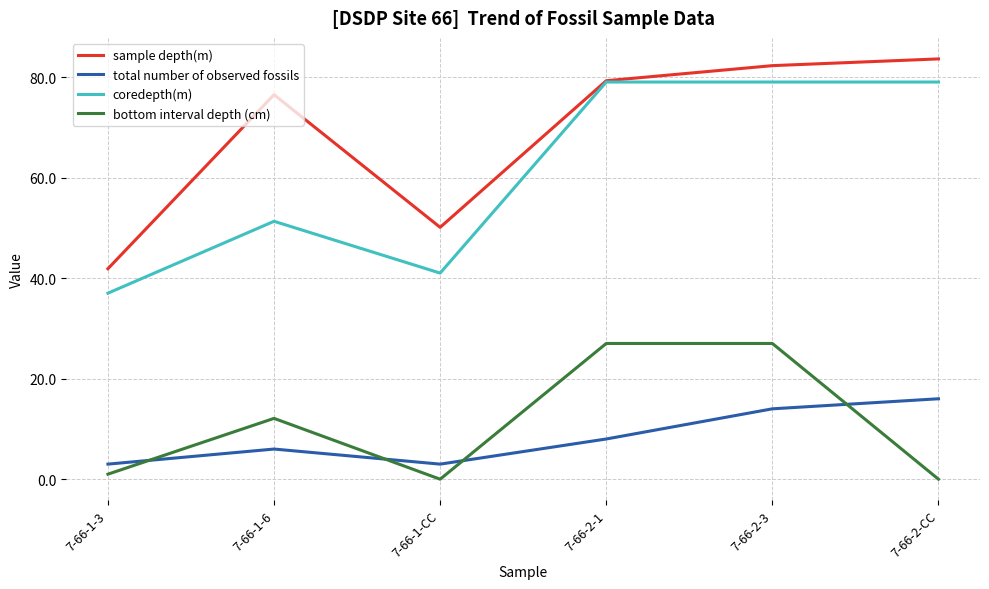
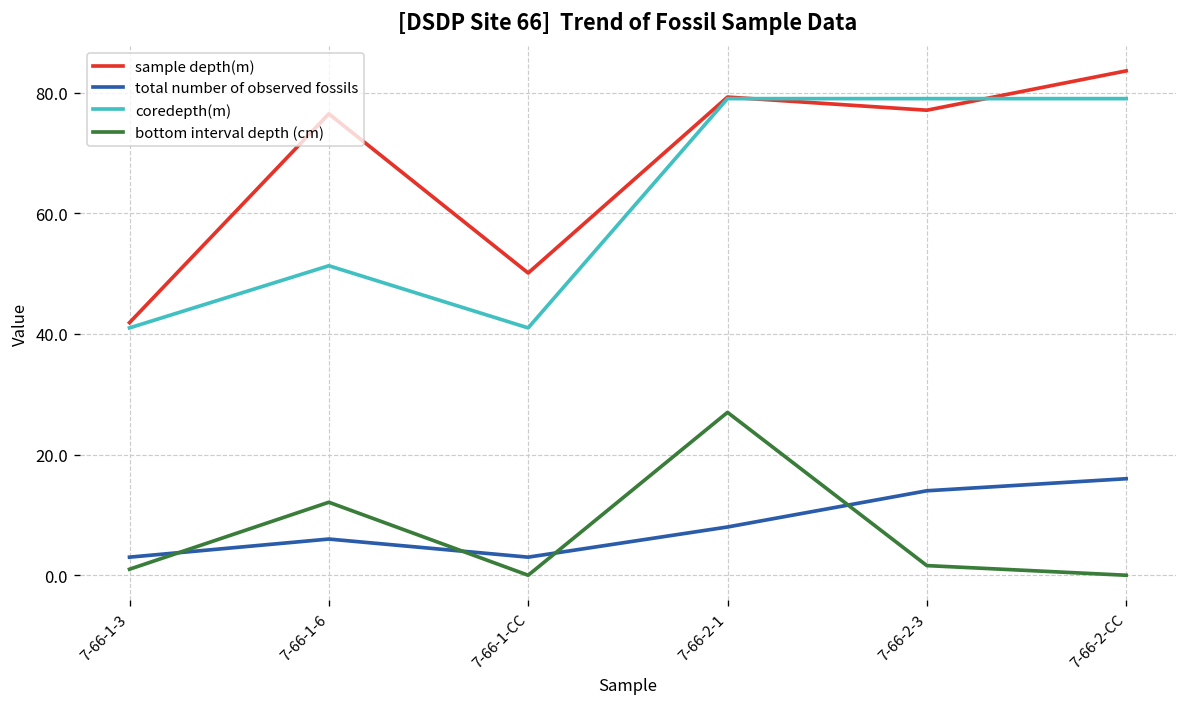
  {
    "sample depth(m)": {
      "7-66-1-3": 42,
      "7-66-1-CC": 50,
-     "7-66-2-3": 82,
+     "7-66-2-3": 77,
      "7-66-2-CC": 84
    },
    "total number of observed fossils": {
      "7-66-1-3": 3,
      "7-66-1-6": 6,
      "7-66-1-CC": 3,
      "7-66-2-1": 8,
      "7-66-2-3": 14,
      "7-66-2-CC": 16
    },
    "coredepth(m)": {
-     "7-66-1-3": 37,
+     "7-66-1-3": 41,
      "7-66-1-6": 51,
      "7-66-1-CC": 41,
      "7-66-2-3": 79,
      "7-66-2-CC": 79
    },
    "bottom interval depth (cm)": {
      "7-66-1-3": 1,
      "7-66-1-6": 12,
      "7-66-1-CC": 0,
      "7-66-2-1": 27,
-     "7-66-2-3": 27,
+     "7-66-2-3": 2,
      "7-66-2-CC": 0
    }
  }
